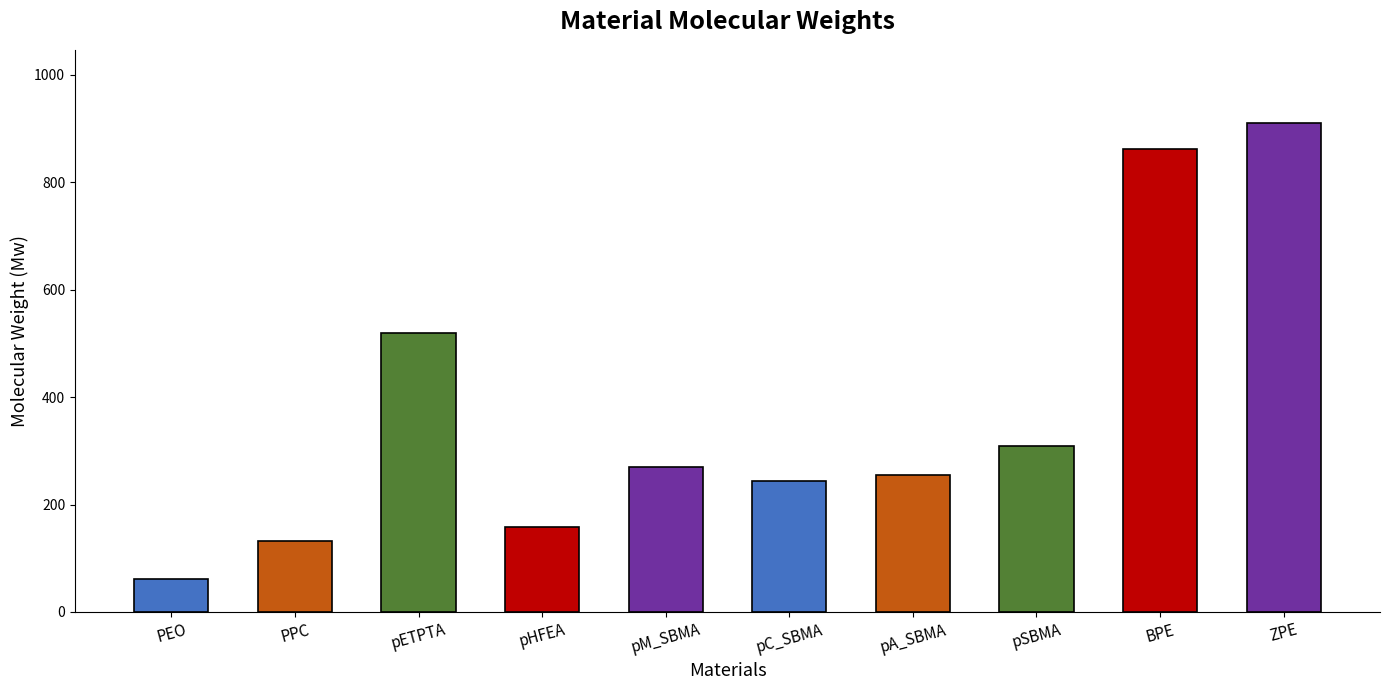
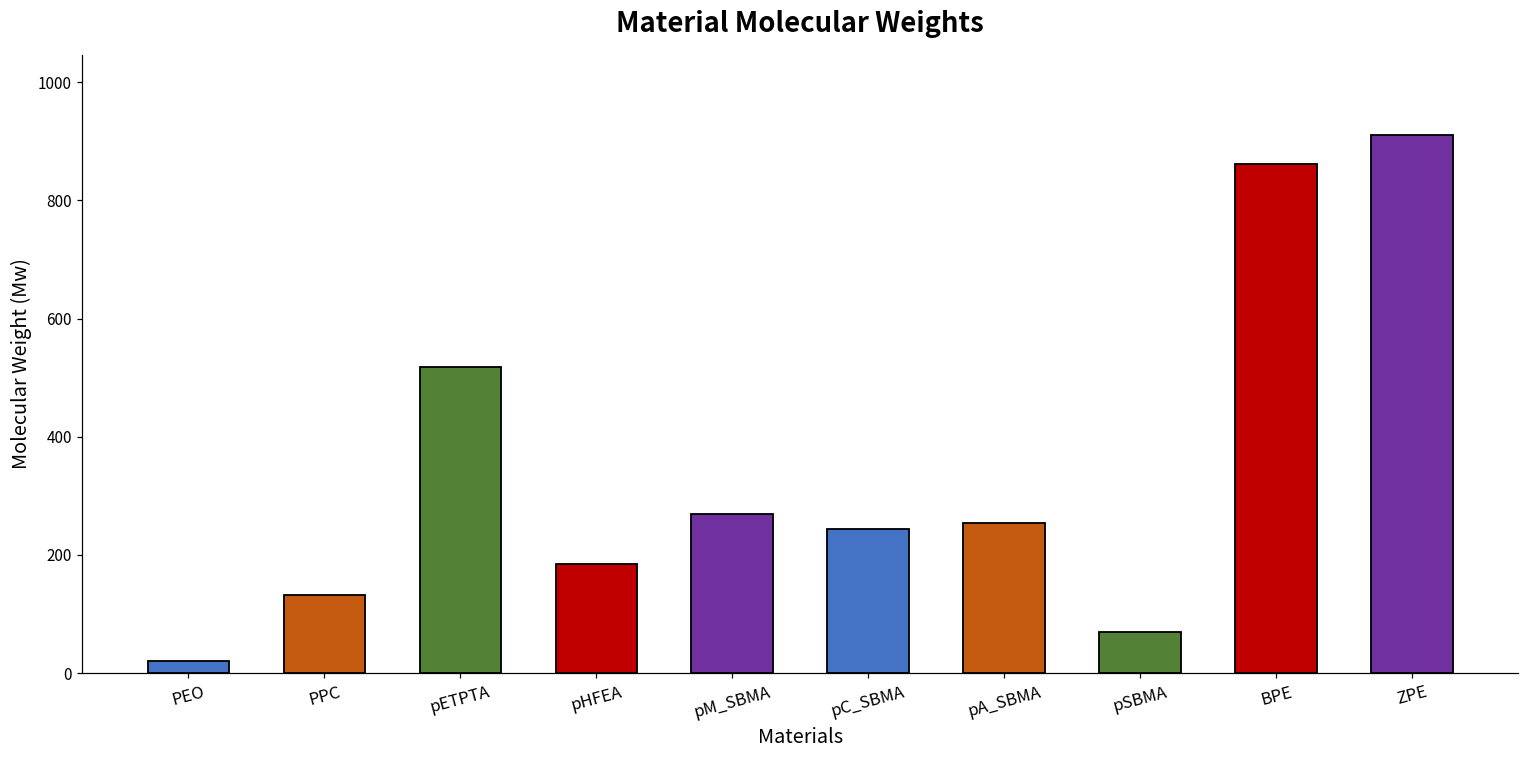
  {
-   "PEO": 60,
+   "PEO": 20,
    "PPC": 130,
    "pETPTA": 520,
-   "pHFEA": 160,
+   "pHFEA": 180,
    "pM_SBMA": 270,
    "pC_SBMA": 240,
    "pA_SBMA": 250,
-   "pSBMA": 310,
+   "pSBMA": 70,
    "BPE": 860,
    "ZPE": 910
  }
